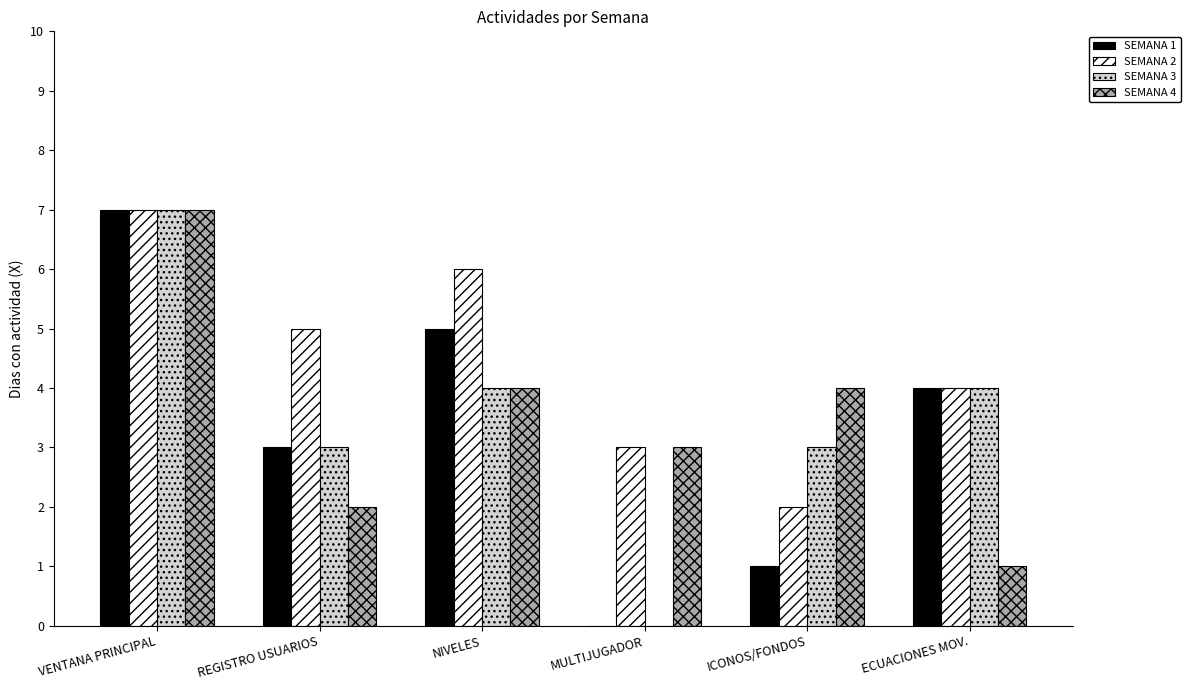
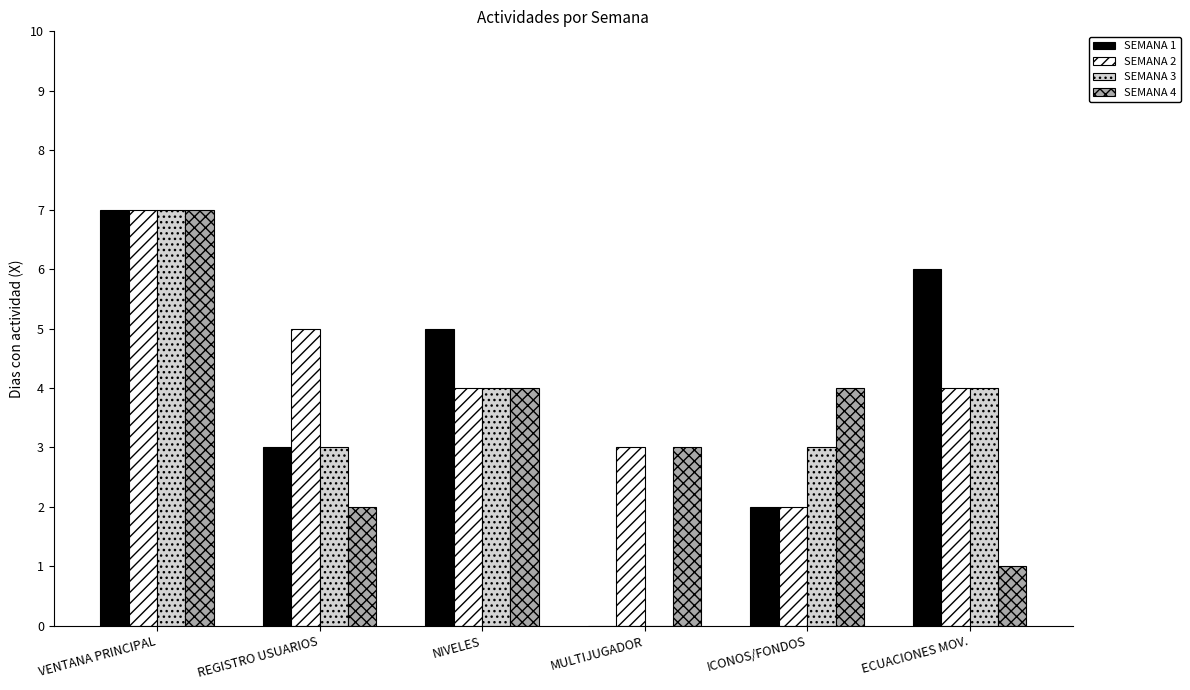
  {
    "SEMANA 1": {
      "VENTANA PRINCIPAL": 7,
      "REGISTRO USUARIOS": 3,
      "NIVELES": 5,
      "MULTIJUGADOR": 0,
-     "ICONOS/FONDOS": 1,
-     "ECUACIONES MOV.": 4
+     "ICONOS/FONDOS": 2,
+     "ECUACIONES MOV.": 6
    },
    "SEMANA 2": {
      "VENTANA PRINCIPAL": 7,
      "REGISTRO USUARIOS": 5,
-     "NIVELES": 6,
+     "NIVELES": 4,
      "MULTIJUGADOR": 3,
      "ICONOS/FONDOS": 2,
      "ECUACIONES MOV.": 4
    },
    "SEMANA 3": {
      "VENTANA PRINCIPAL": 7,
      "REGISTRO USUARIOS": 3,
      "NIVELES": 4,
      "MULTIJUGADOR": 0,
      "ICONOS/FONDOS": 3,
      "ECUACIONES MOV.": 4
    },
    "SEMANA 4": {
      "VENTANA PRINCIPAL": 7,
      "REGISTRO USUARIOS": 2,
      "NIVELES": 4,
      "MULTIJUGADOR": 3,
      "ICONOS/FONDOS": 4,
      "ECUACIONES MOV.": 1
    }
  }
